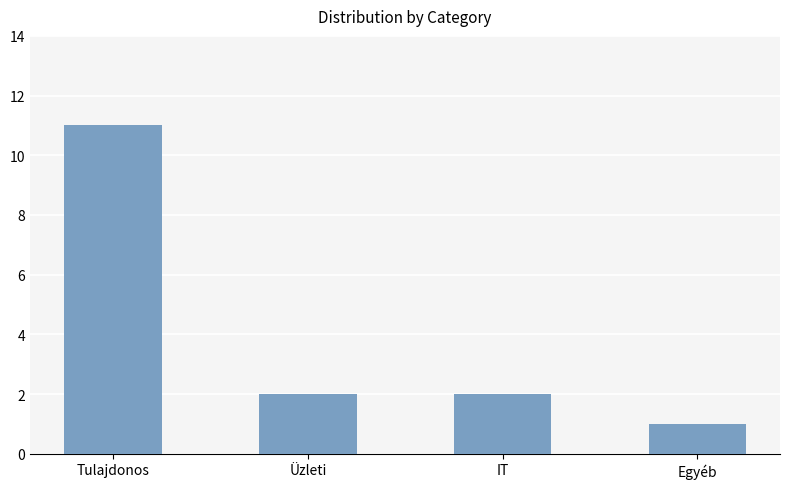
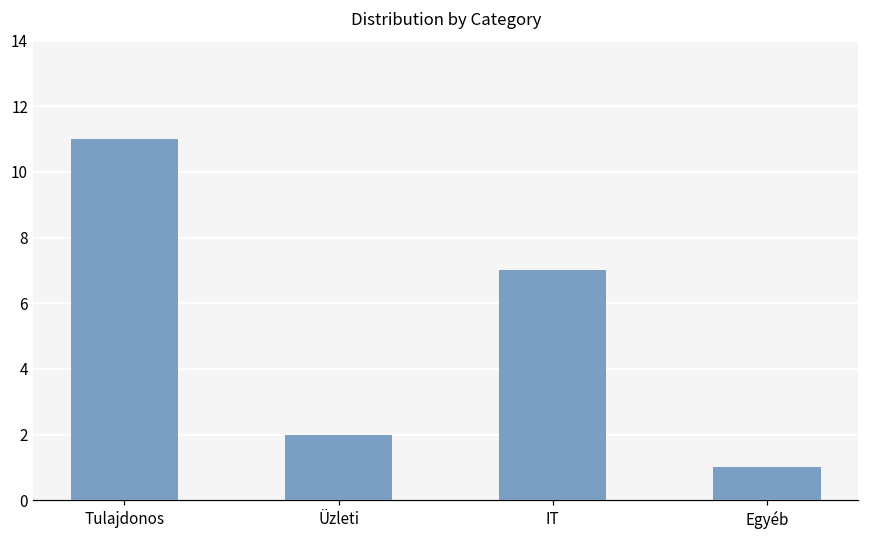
  {
    "Tulajdonos": 11,
    "Üzleti": 2,
-   "IT": 2,
+   "IT": 7,
    "Egyéb": 1
  }
